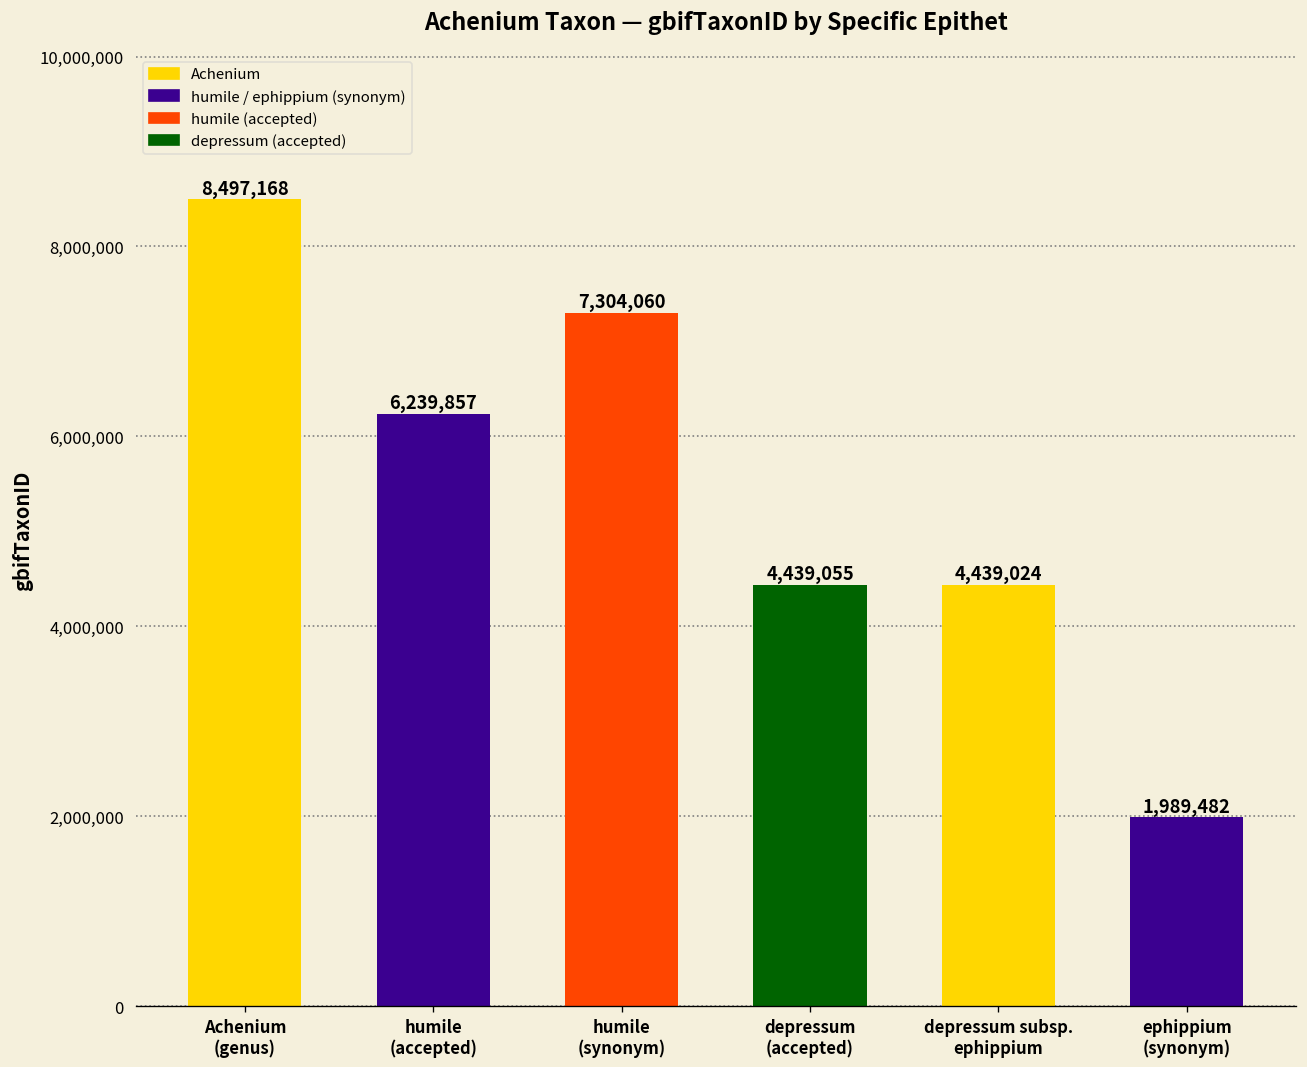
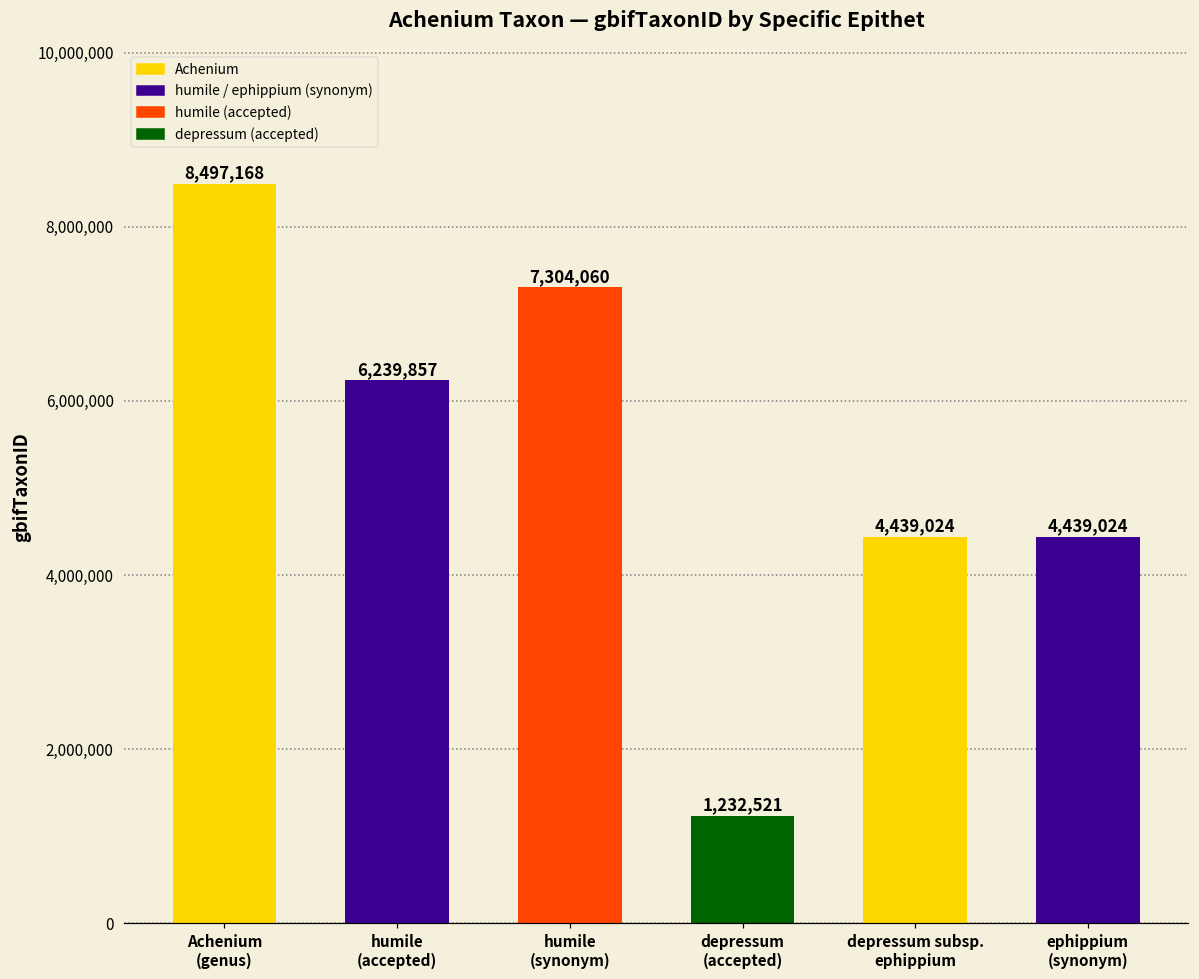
  {
    "Achenium (genus)": "8,497,168",
    "humile (accepted)": "6,239,857",
    "humile (synonym)": "7,304,060",
-   "depressum (accepted)": "4,439,055",
+   "depressum (accepted)": "1,232,521",
    "depressum subsp. ephippium": "4,439,024",
-   "ephippium (synonym)": "1,989,482"
+   "ephippium (synonym)": "4,439,024"
  }
